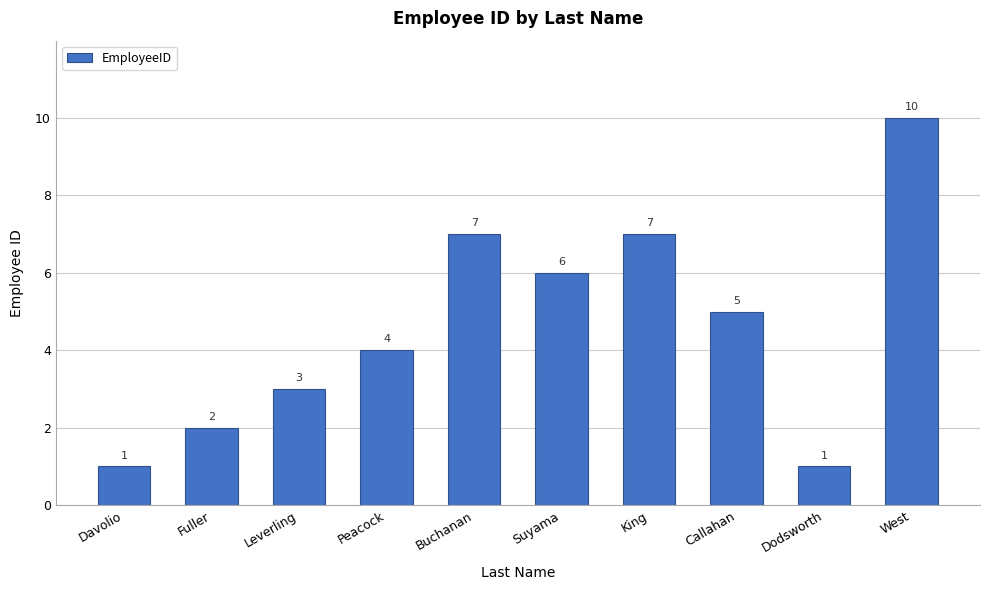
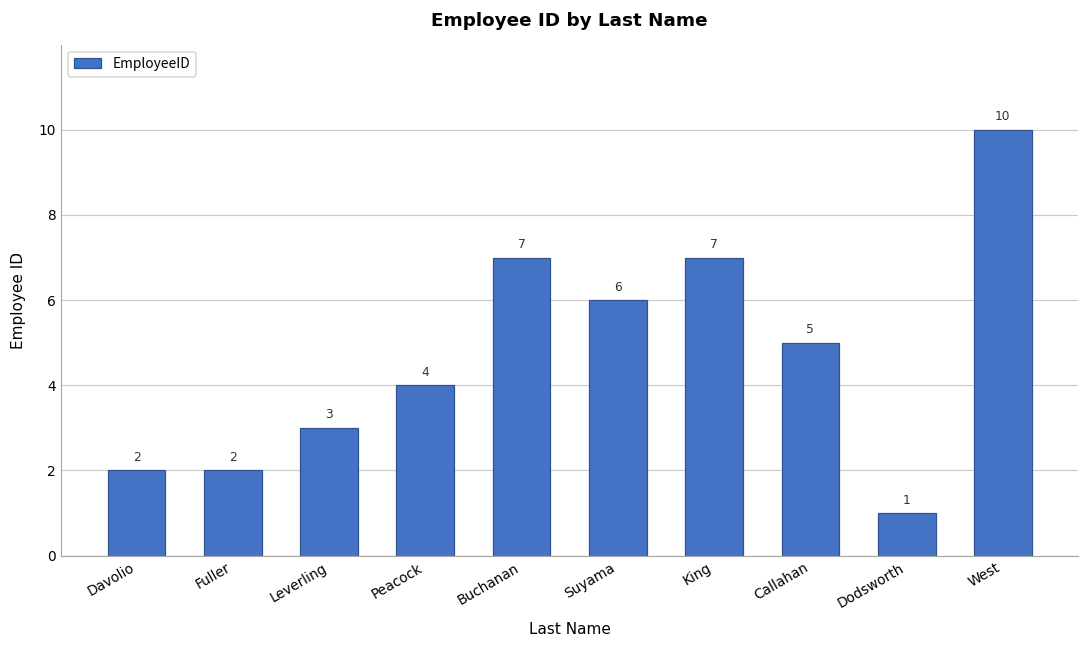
  {
-   "Davolio": 1,
+   "Davolio": 2,
    "Fuller": 2,
    "Leverling": 3,
    "Peacock": 4,
    "Buchanan": 7,
    "Suyama": 6,
    "King": 7,
    "Callahan": 5,
    "Dodsworth": 1,
    "West": 10
  }
